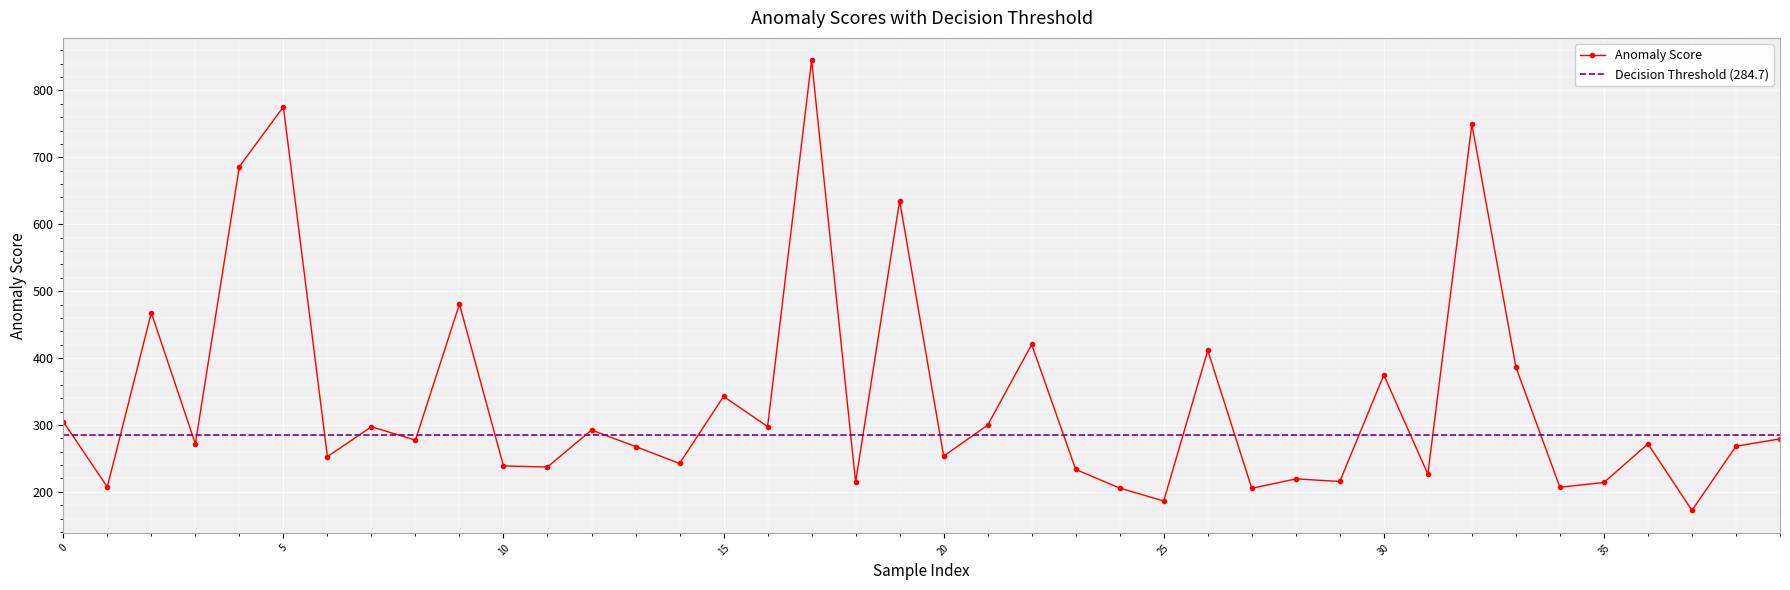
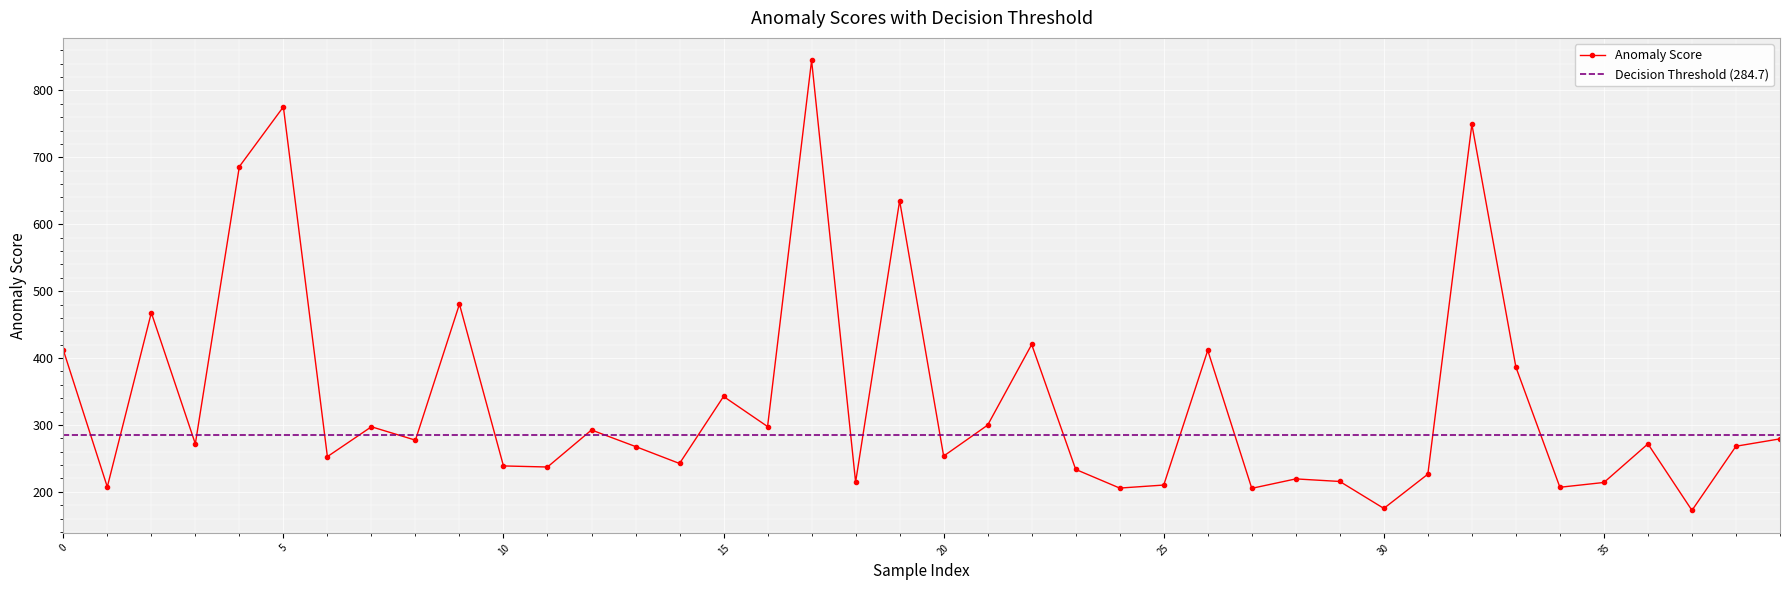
  {
-   "0": 300,
+   "0": 410,
    "5": 780,
    "10": 240,
    "15": 340,
    "20": 250,
-   "25": 190,
-   "30": 370,
+   "25": 210,
+   "30": 180,
    "35": 210
  }
